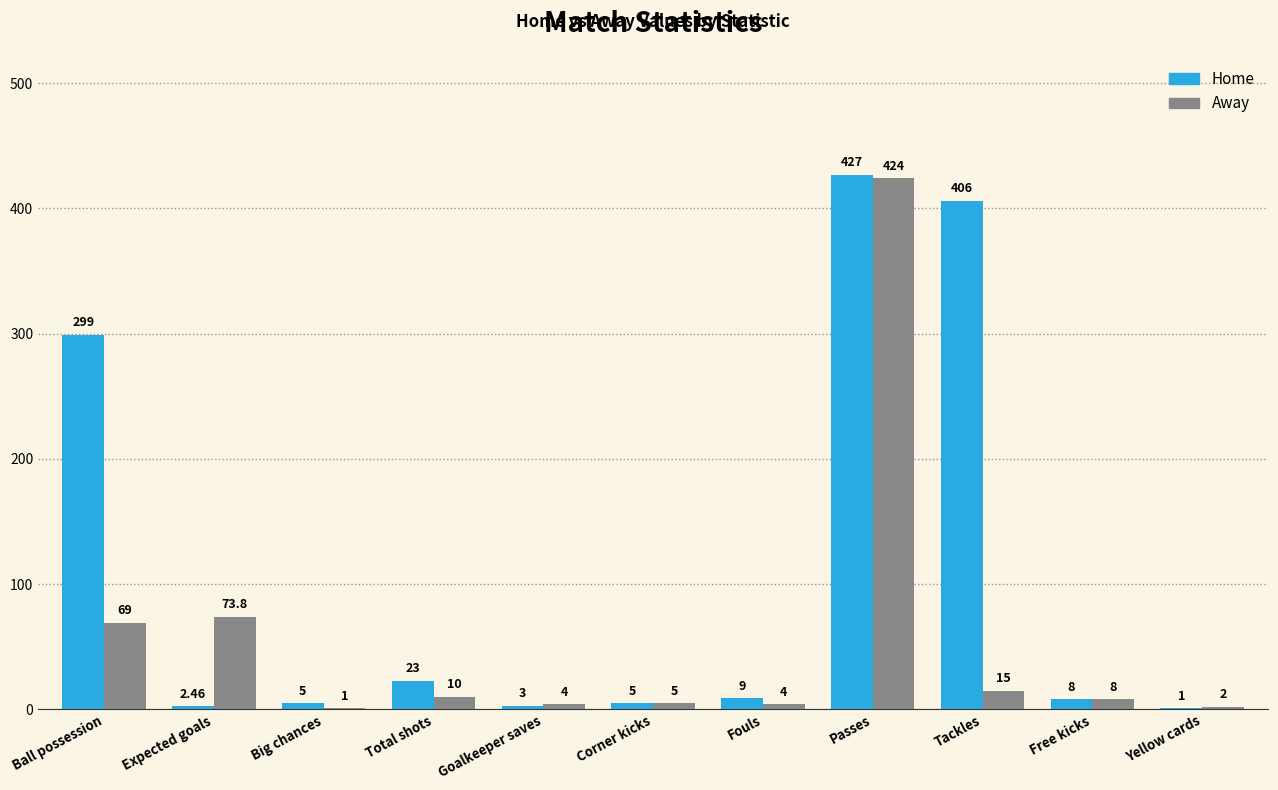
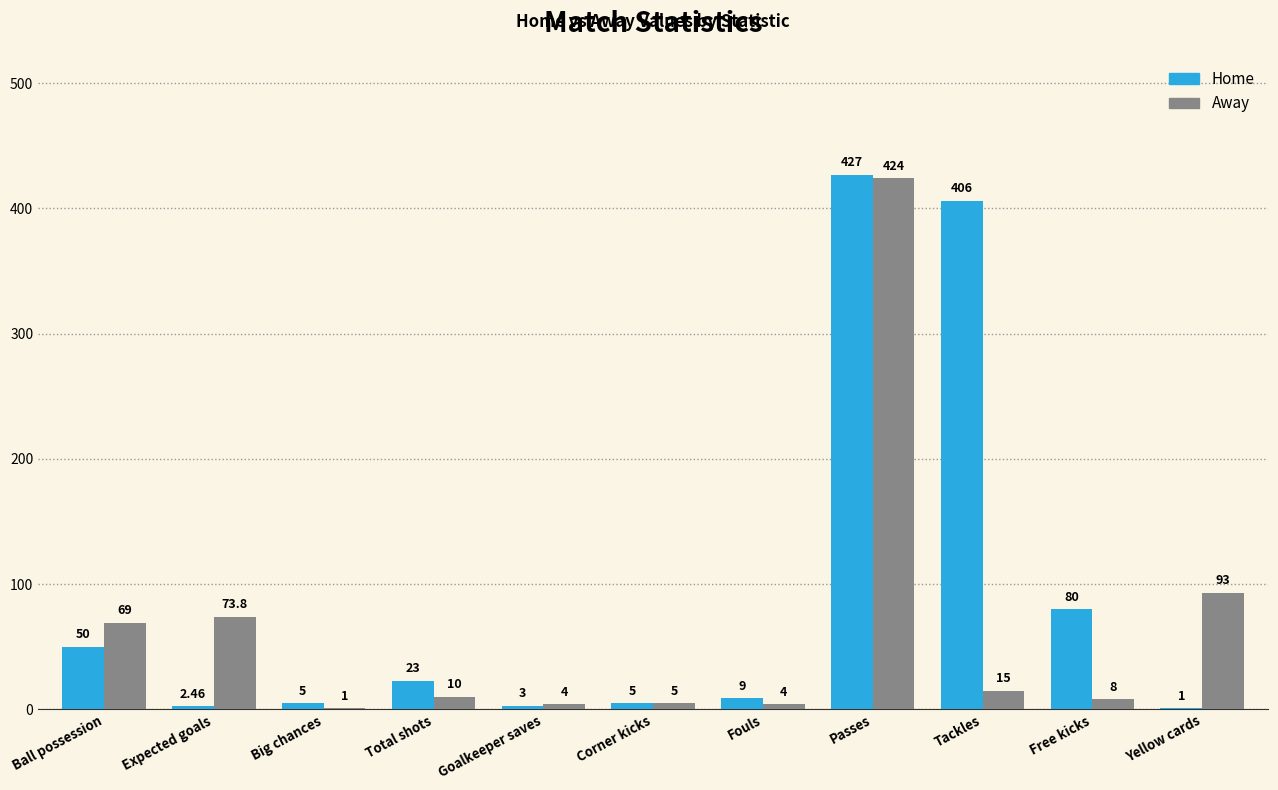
  {
    "Home": {
-     "Ball possession": 299,
+     "Ball possession": 50,
      "Expected goals": 2.46,
      "Big chances": 5,
      "Total shots": 23,
      "Goalkeeper saves": 3,
      "Corner kicks": 5,
      "Fouls": 9,
      "Passes": 427,
      "Tackles": 406,
-     "Free kicks": 8,
+     "Free kicks": 80,
      "Yellow cards": 1
    },
    "Away": {
      "Ball possession": 69,
      "Expected goals": 73.8,
      "Big chances": 1,
      "Total shots": 10,
      "Goalkeeper saves": 4,
      "Corner kicks": 5,
      "Fouls": 4,
      "Passes": 424,
      "Tackles": 15,
      "Free kicks": 8,
-     "Yellow cards": 2
+     "Yellow cards": 93
    }
  }
